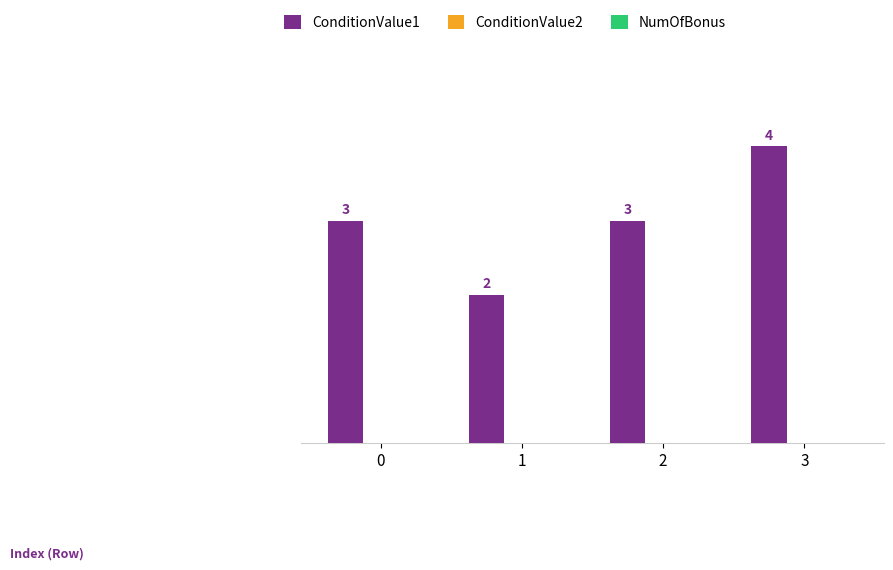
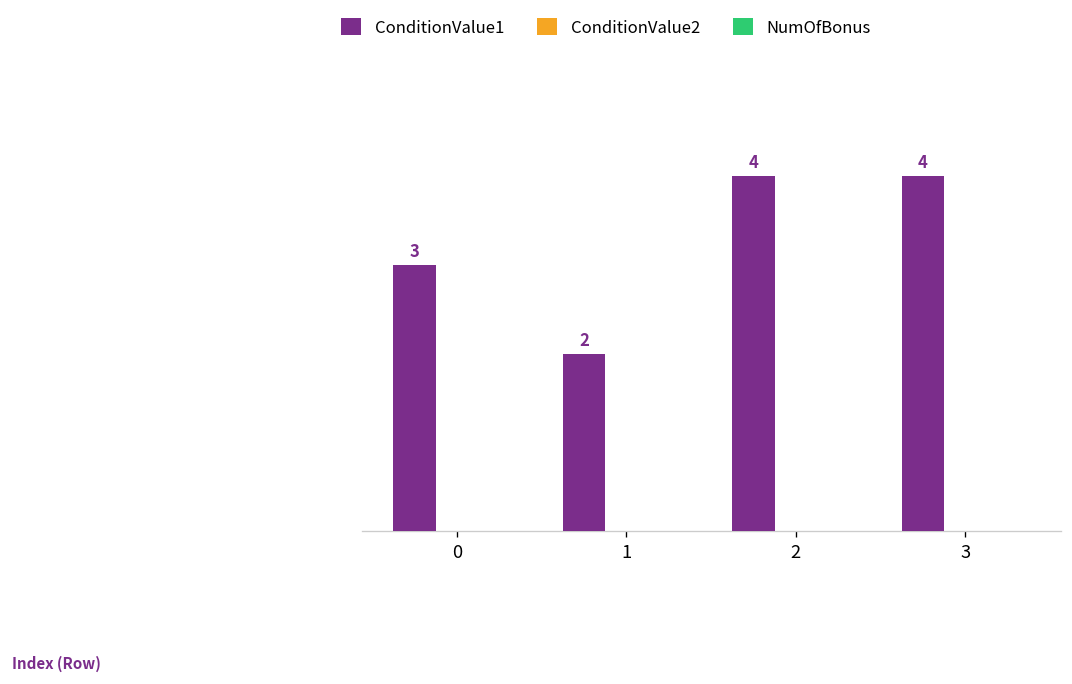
  {
    "ConditionValue1": {
      "0": 3,
      "1": 2,
-     "2": 3,
+     "2": 4,
      "3": 4
    }
  }
